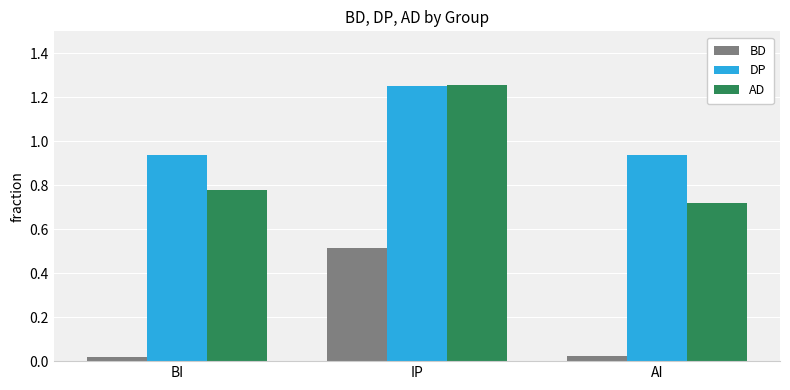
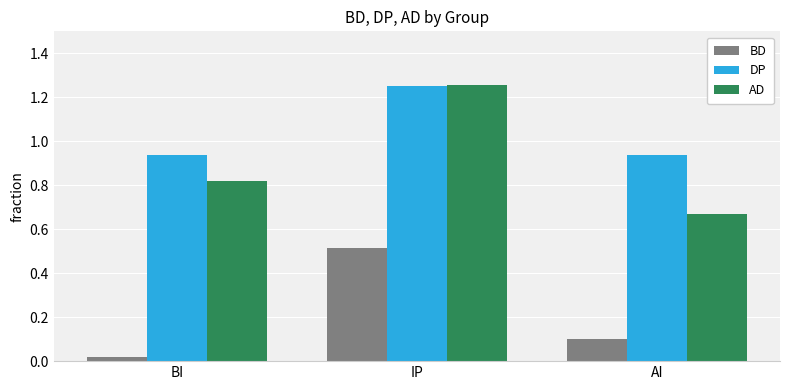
  {
    "BD": {
      "BI": 0.02,
      "IP": 0.51,
-     "AI": 0.02
+     "AI": 0.10
    },
    "DP": {
      "BI": 0.94,
      "IP": 1.25,
      "AI": 0.94
    },
    "AD": {
-     "BI": 0.78,
+     "BI": 0.82,
      "IP": 1.26,
-     "AI": 0.72
+     "AI": 0.67
    }
  }
